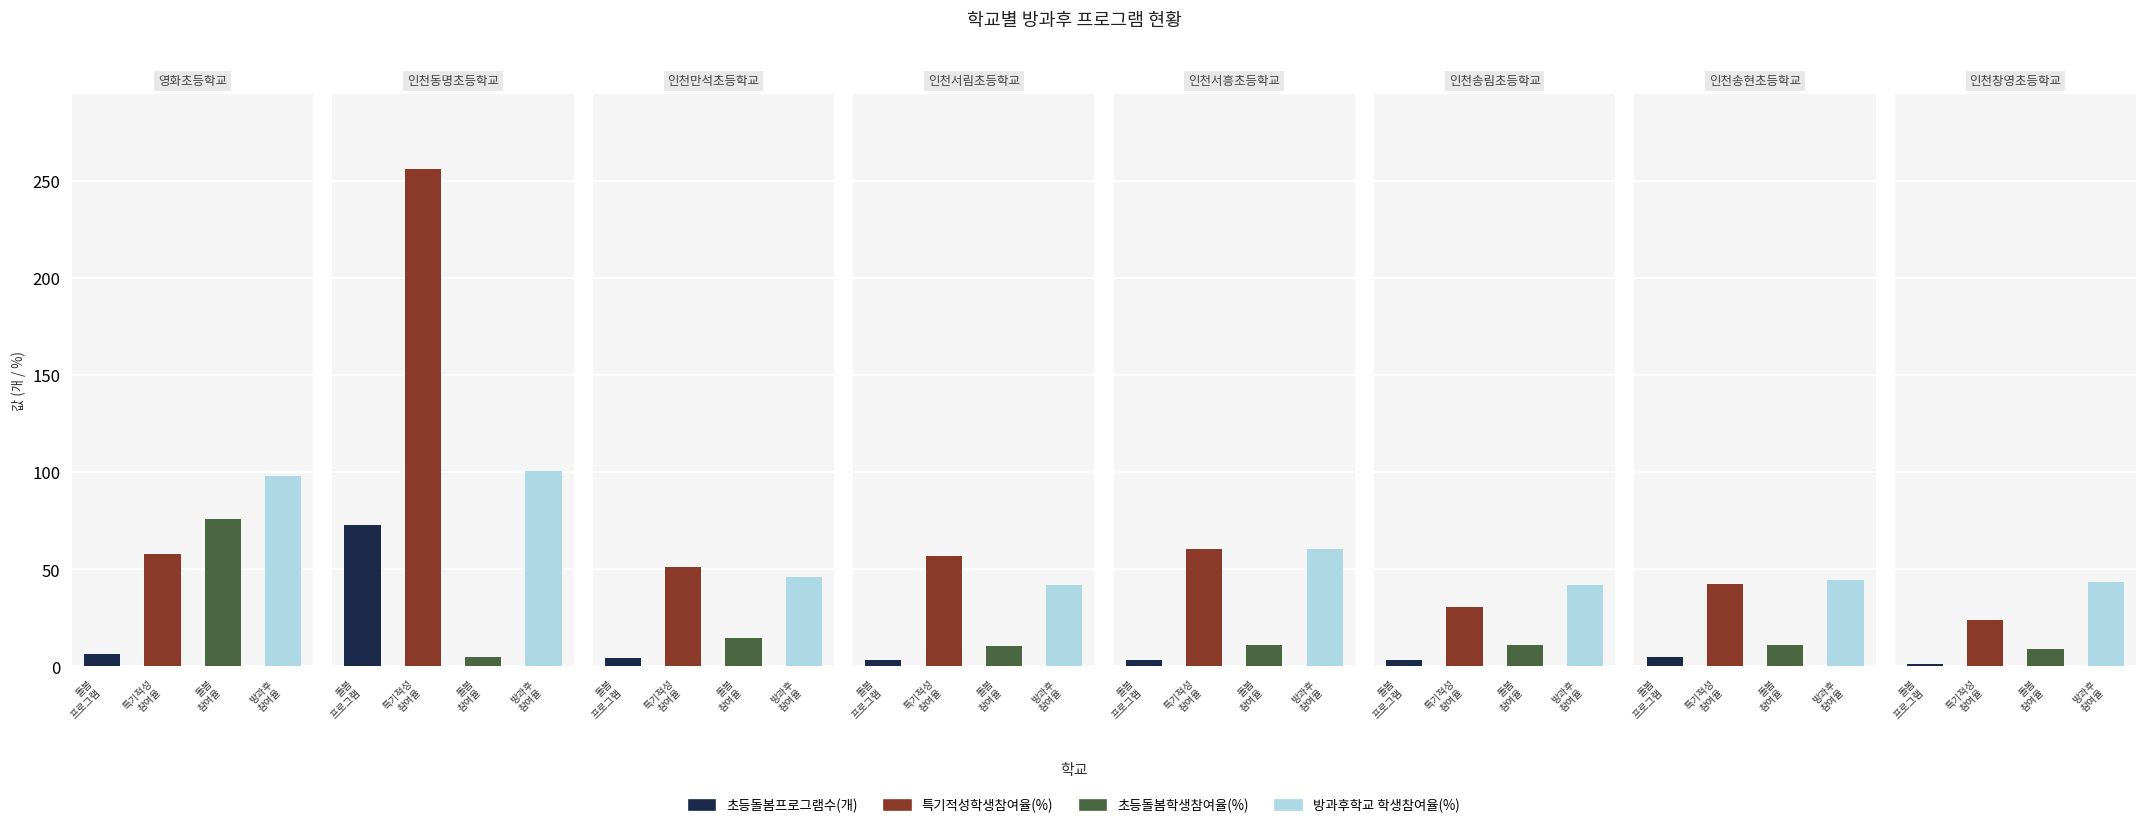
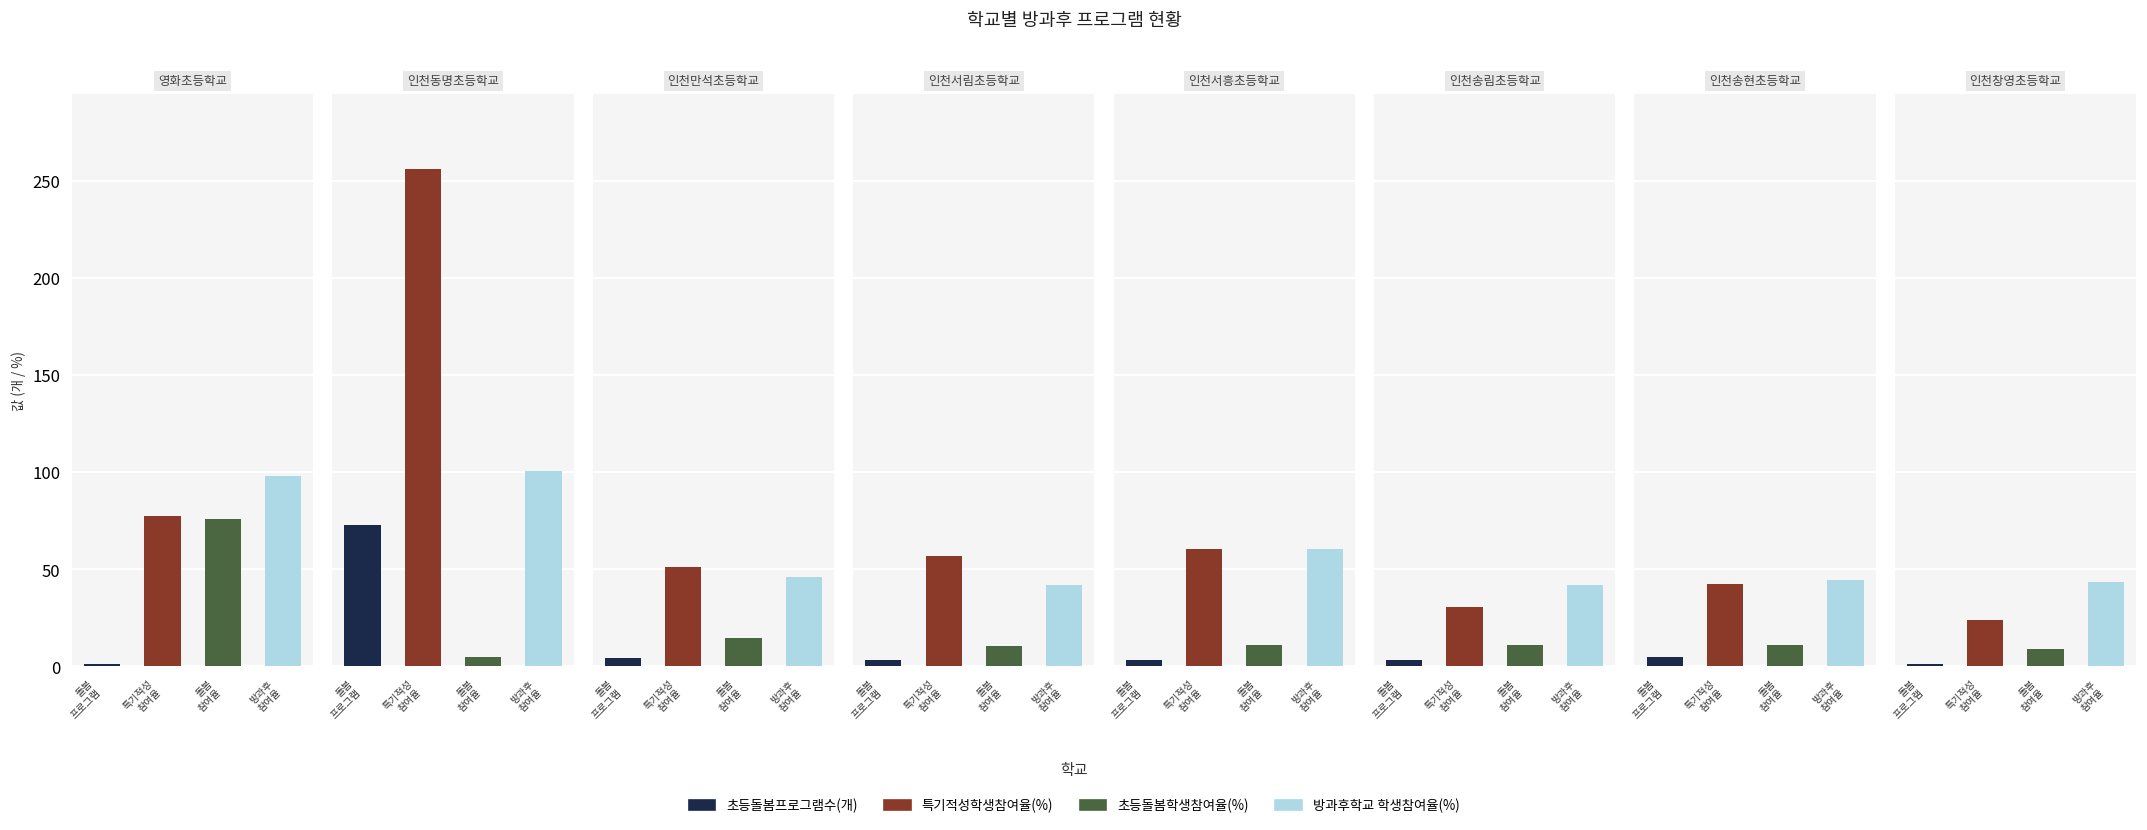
  {
    "영화초등학교": {
-     "돌봄 프로그램": 6,
-     "특기적성 참여율": 58,
+     "돌봄 프로그램": 1,
+     "특기적성 참여율": 78,
      "돌봄 참여율": 76,
      "방과후 참여율": 98
    }
  }
